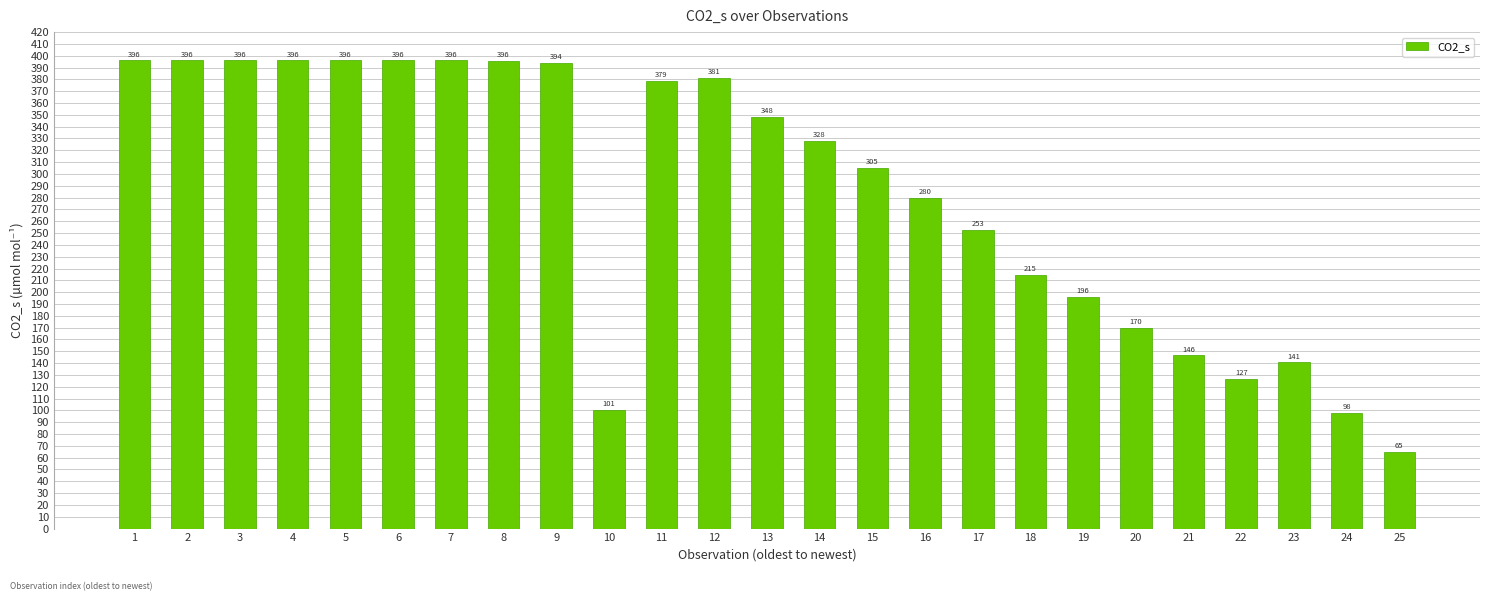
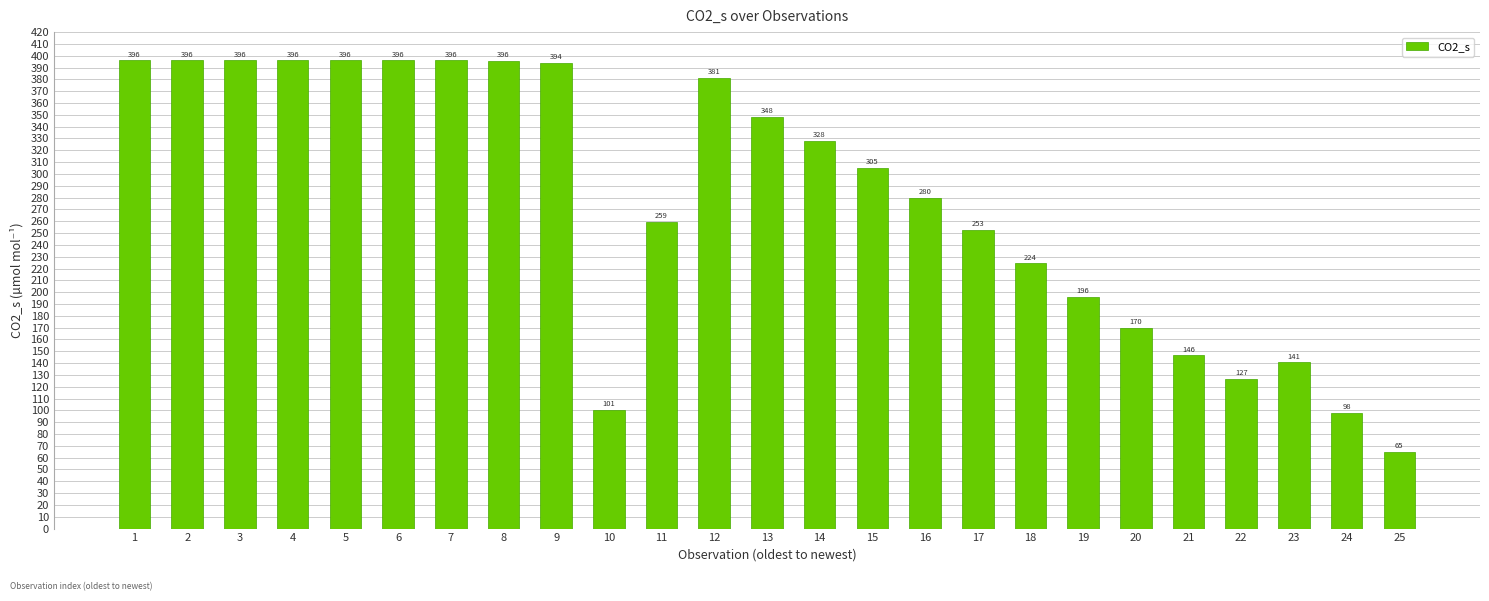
  {
    "1": 396,
    "2": 396,
    "3": 396,
    "4": 396,
    "5": 396,
    "6": 396,
    "7": 396,
    "8": 396,
    "9": 394,
    "10": 101,
-   "11": 379,
+   "11": 259,
    "12": 381,
    "13": 348,
    "14": 328,
    "15": 305,
    "16": 280,
    "17": 253,
-   "18": 215,
+   "18": 224,
    "19": 196,
    "20": 170,
    "21": 146,
    "22": 127,
    "23": 141,
    "24": 98,
    "25": 65
  }
